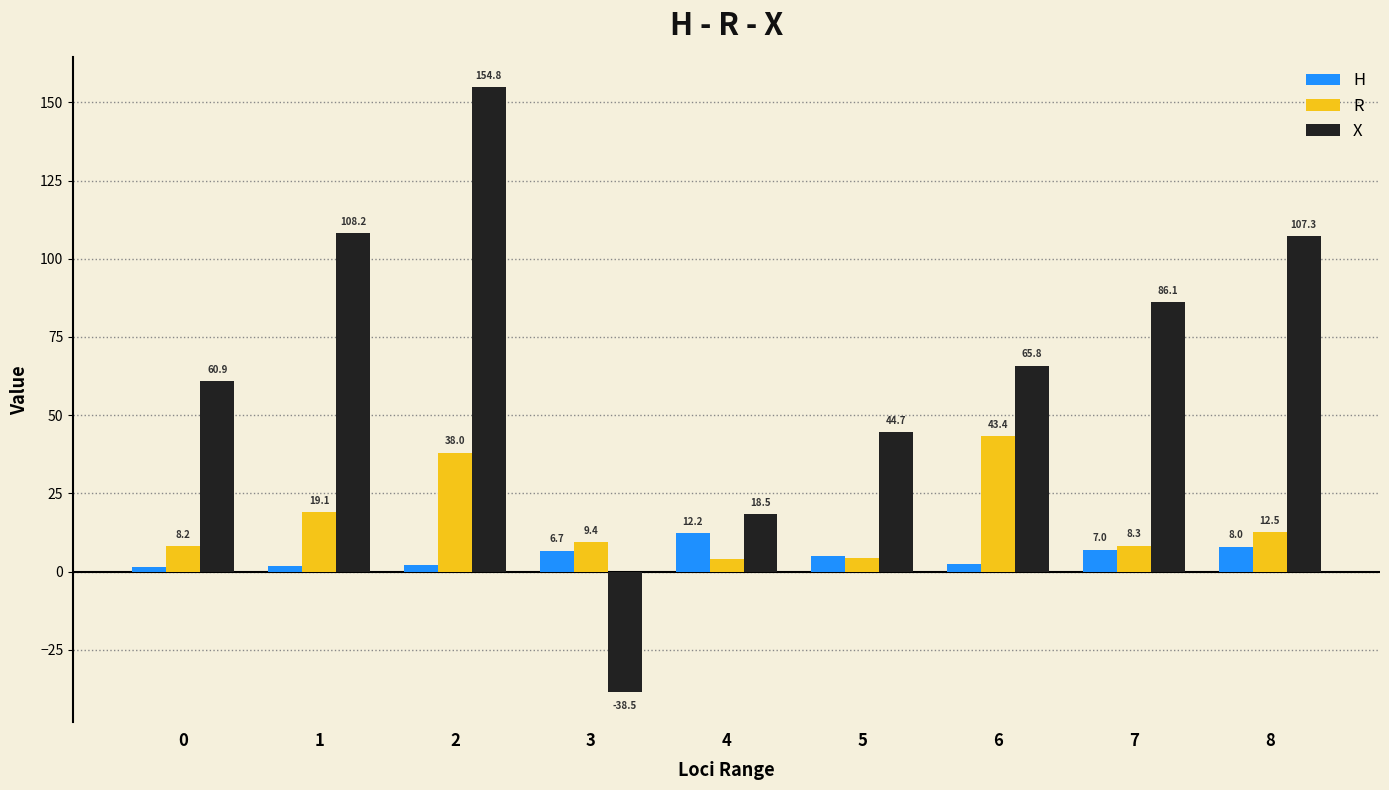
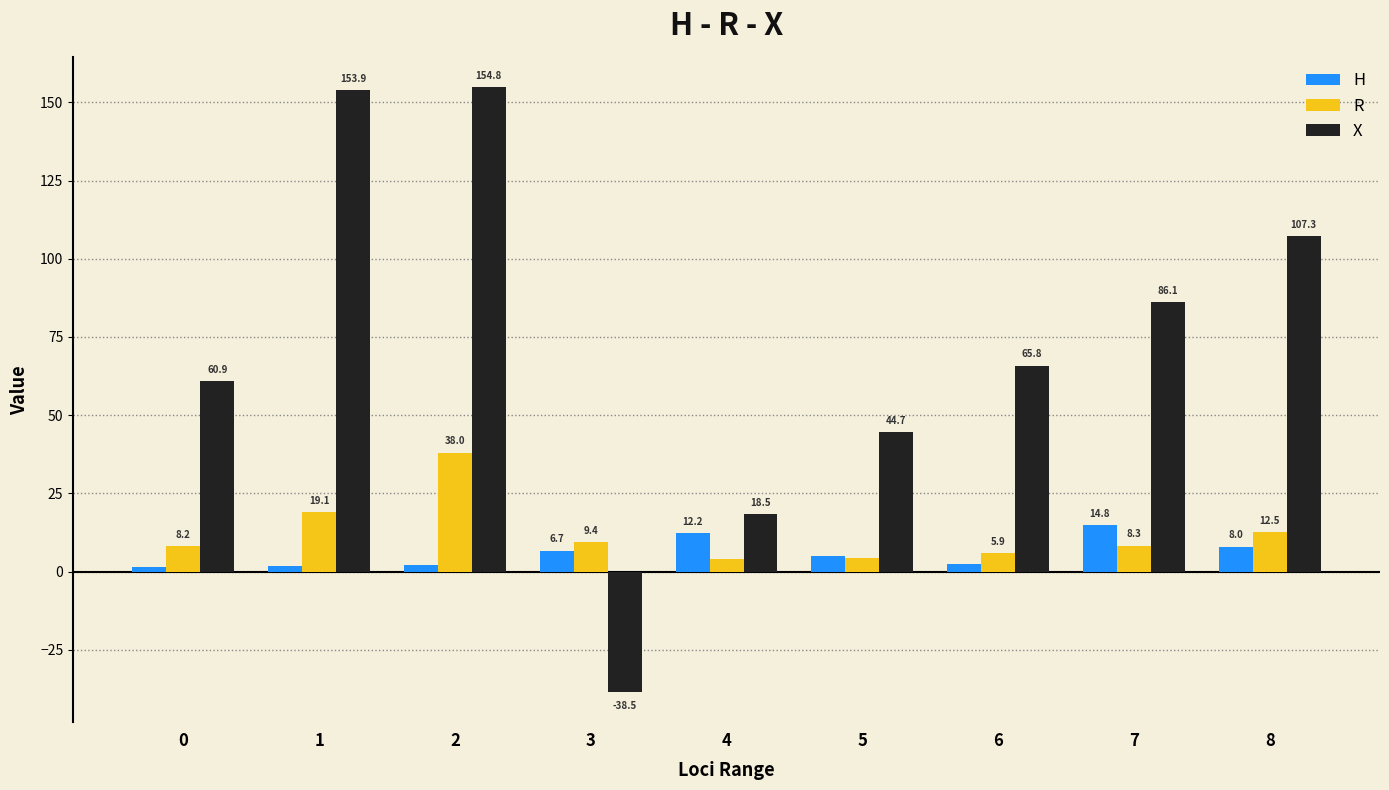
  {
    "H": {
      "3": 6.7,
      "4": 12.2,
-     "7": 7.0,
+     "7": 14.8,
      "8": 8.0
    },
    "R": {
      "0": 8.2,
      "1": 19.1,
      "2": 38.0,
      "3": 9.4,
-     "6": 43.4,
+     "6": 5.9,
      "7": 8.3,
      "8": 12.5
    },
    "X": {
      "0": 60.9,
-     "1": 108.2,
+     "1": 153.9,
      "2": 154.8,
      "3": -38.5,
      "4": 18.5,
      "5": 44.7,
      "6": 65.8,
      "7": 86.1,
      "8": 107.3
    }
  }
